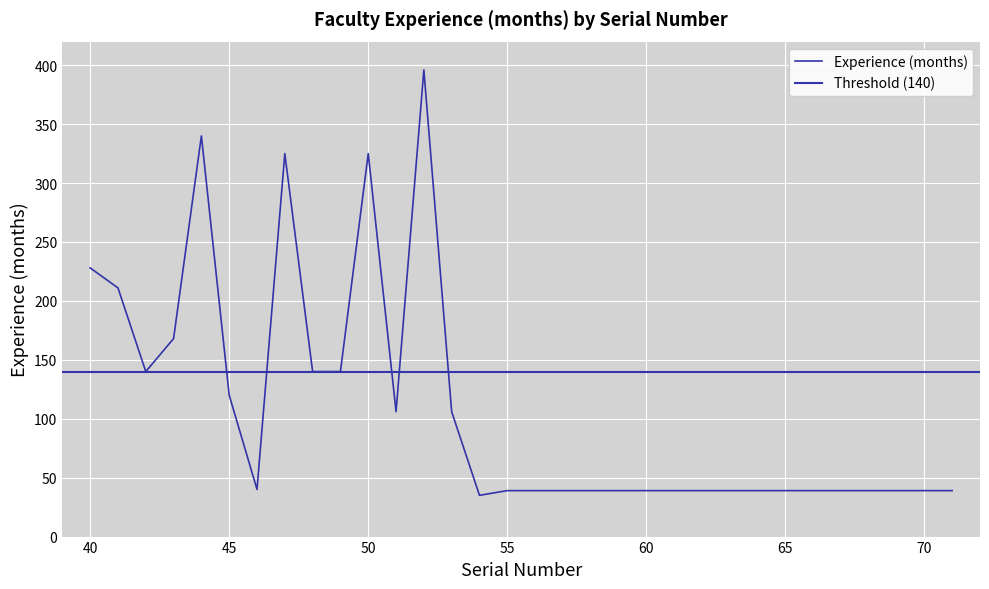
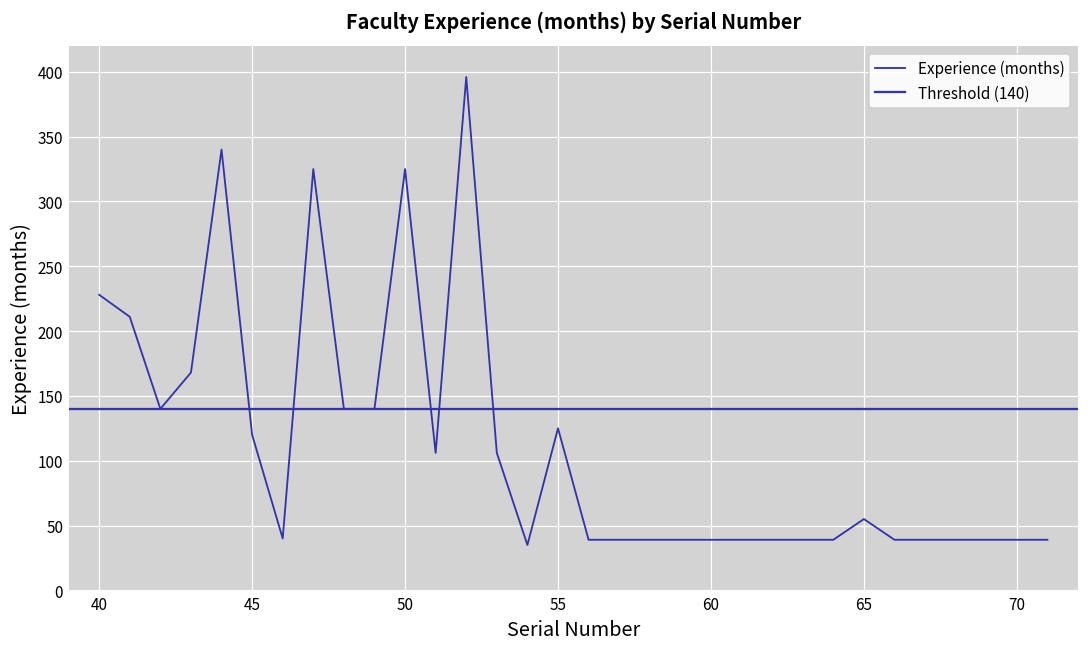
  {
    "40": 228,
    "45": 120,
    "50": 325,
-   "55": 39,
+   "55": 125,
    "60": 39,
-   "65": 39,
+   "65": 55,
    "70": 39
  }
